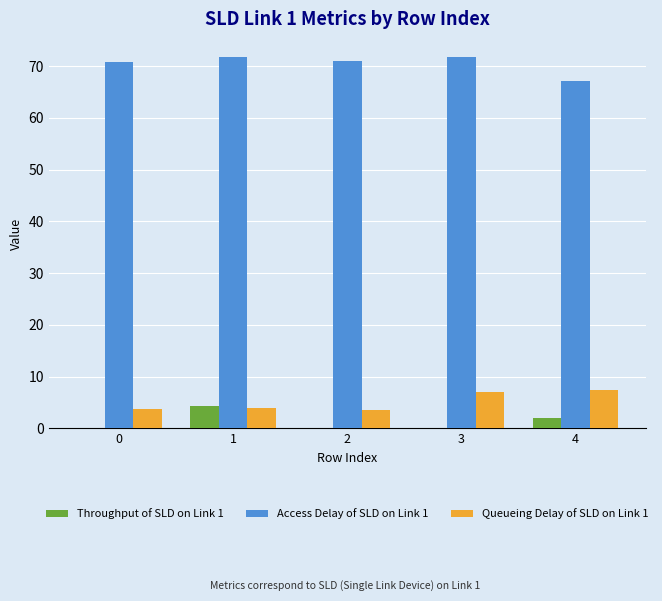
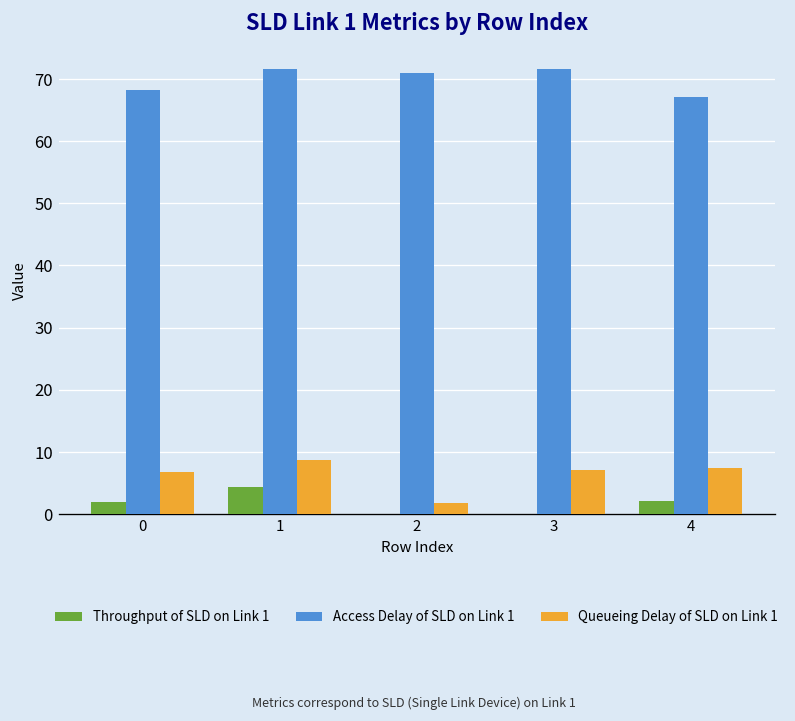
  {
    "Throughput of SLD on Link 1": {
-     "0": 0,
+     "0": 2,
      "1": 4,
      "4": 2
    },
    "Access Delay of SLD on Link 1": {
-     "0": 71,
+     "0": 68,
      "1": 72,
      "2": 71,
      "3": 72,
      "4": 67
    },
    "Queueing Delay of SLD on Link 1": {
-     "0": 4,
-     "1": 4,
-     "2": 4,
+     "0": 7,
+     "1": 9,
+     "2": 2,
      "3": 7,
      "4": 7
    }
  }
